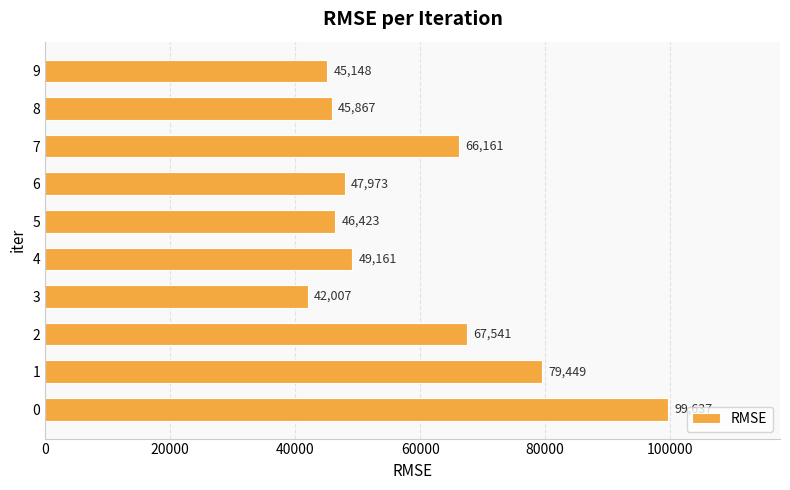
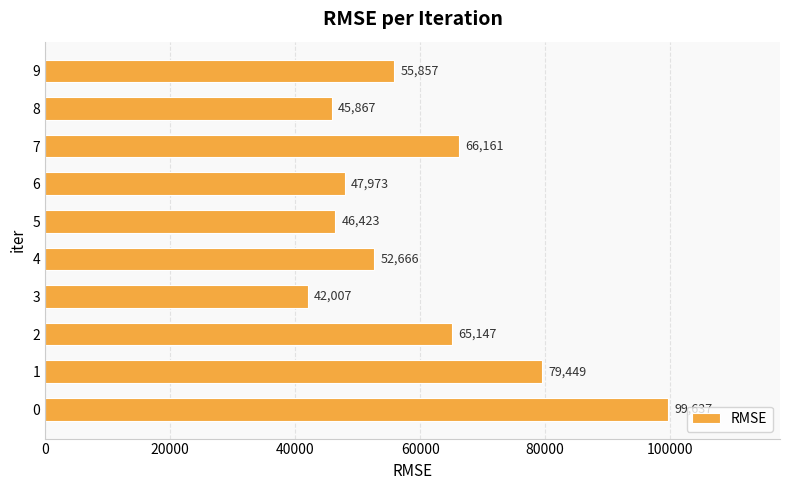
  {
-   "9": "45,148",
+   "9": "55,857",
    "8": "45,867",
    "7": "66,161",
    "6": "47,973",
    "5": "46,423",
-   "4": "49,161",
+   "4": "52,666",
    "3": "42,007",
-   "2": "67,541",
+   "2": "65,147",
    "1": "79,449"
  }
